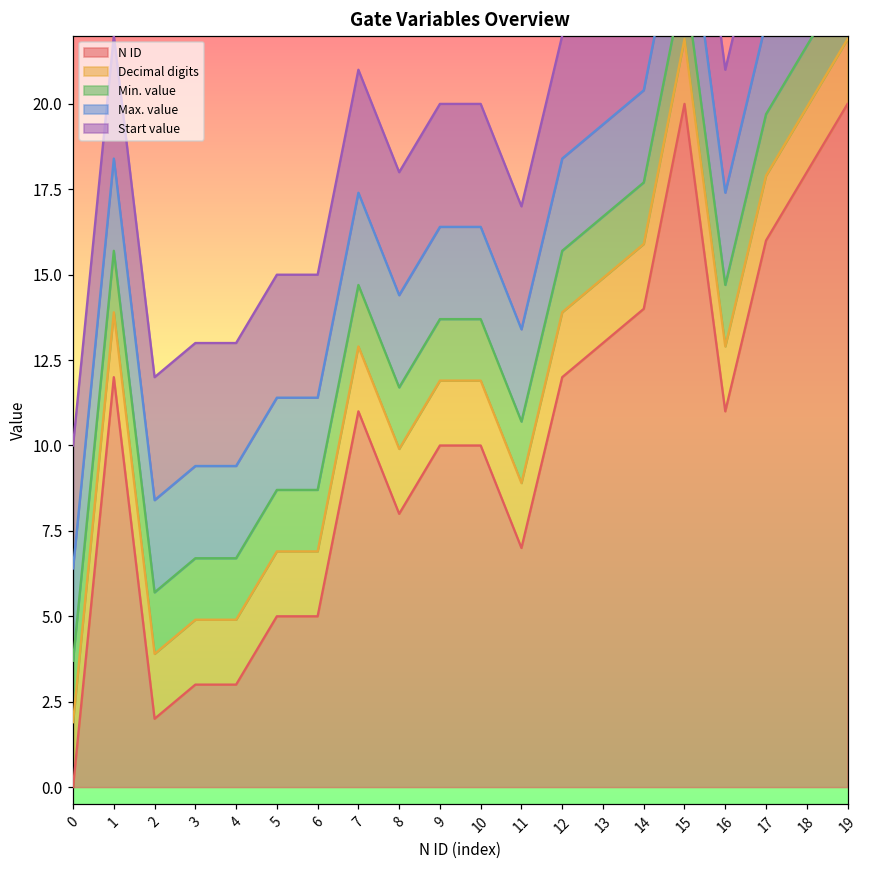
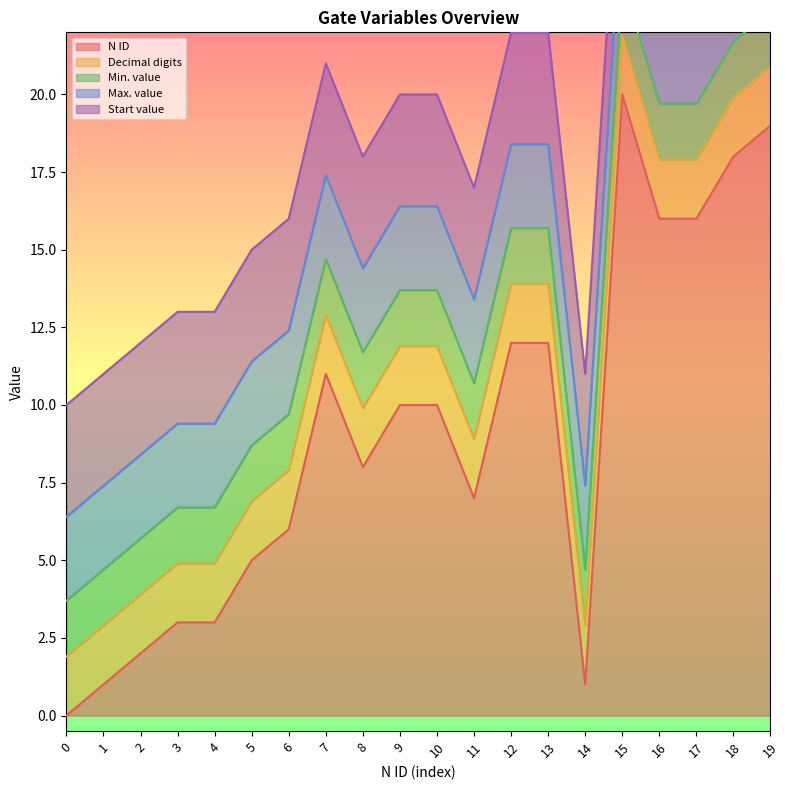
  {
    "N ID": {
      "0": 0,
-     "1": 12,
+     "1": 1,
      "2": 2,
      "3": 3,
      "4": 3,
      "5": 5,
-     "6": 5,
+     "6": 6,
      "7": 11,
      "8": 8,
      "9": 10,
      "10": 10,
      "11": 7,
      "12": 12,
-     "13": 13,
-     "14": 14,
+     "13": 12,
+     "14": 1,
      "15": 20,
-     "16": 11,
+     "16": 16,
      "17": 16,
      "18": 18,
-     "19": 20
+     "19": 19
    },
    "Decimal digits": {
      "0": 1.9,
      "1": 1.9,
      "2": 1.9,
      "3": 1.9,
      "4": 1.9,
      "5": 1.9,
      "6": 1.9,
      "7": 1.9,
      "8": 1.9,
      "9": 1.9,
      "10": 1.9,
      "11": 1.9,
      "12": 1.9,
      "13": 1.9,
      "14": 1.9,
      "15": 1.9,
      "16": 1.9,
      "17": 1.9,
      "18": 1.9,
      "19": 1.9
    },
    "Min. value": {
      "0": 1.8,
      "1": 1.8,
      "2": 1.8,
      "3": 1.8,
      "4": 1.8,
      "5": 1.8,
      "6": 1.8,
      "7": 1.8,
      "8": 1.8,
      "9": 1.8,
      "10": 1.8,
      "11": 1.8,
      "12": 1.8,
      "13": 1.8,
      "14": 1.8,
      "16": 1.8,
      "17": 1.8,
      "18": 1.8
    },
    "Max. value": {
      "0": 2.7,
      "1": 2.7,
      "2": 2.7,
      "3": 2.7,
      "4": 2.7,
      "5": 2.7,
      "6": 2.7,
      "7": 2.7,
      "8": 2.7,
      "9": 2.7,
      "10": 2.7,
      "11": 2.7,
      "12": 2.7,
      "13": 2.7,
      "14": 2.7
    },
    "Start value": {
      "0": 3.6,
      "1": 3.6,
      "2": 3.6,
      "3": 3.6,
      "4": 3.6,
      "5": 3.6,
      "6": 3.6,
      "7": 3.6,
      "8": 3.6,
      "9": 3.6,
      "10": 3.6,
      "11": 3.6,
      "12": 3.6
    }
  }
